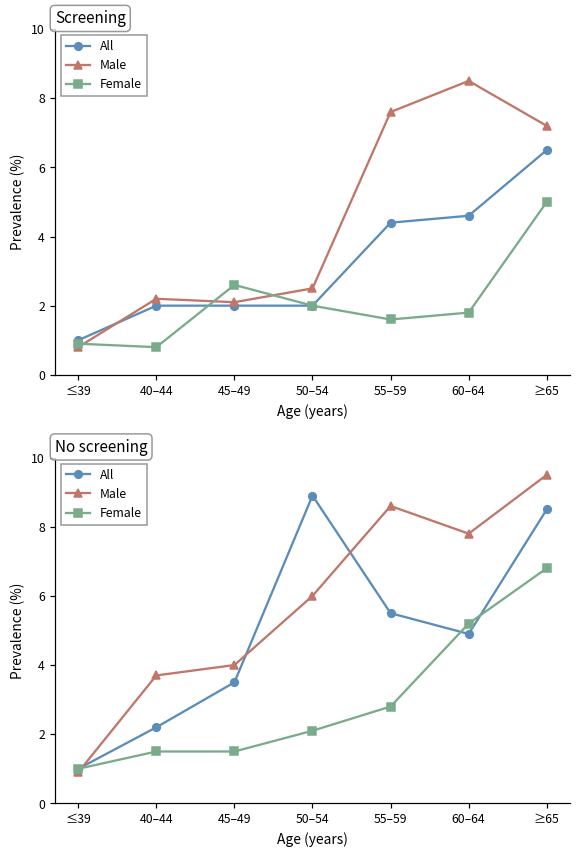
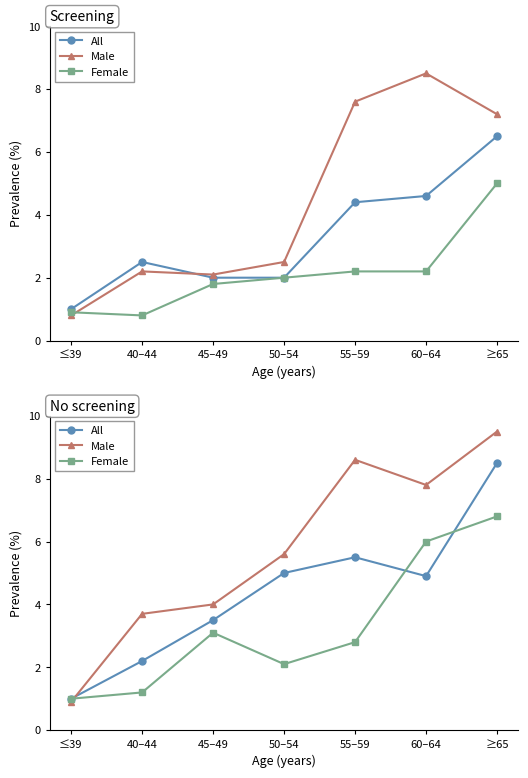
  {
    "Screening": {
      "All": {
        "≤39": 1.0,
-       "40–44": 2.0,
+       "40–44": 2.5,
        "45–49": 2.0,
        "55–59": 4.4,
        "60–64": 4.6,
        "≥65": 6.5
      },
      "Male": {
        "≤39": 0.8,
        "40–44": 2.2,
        "45–49": 2.1,
        "50–54": 2.5,
        "55–59": 7.6,
        "60–64": 8.5,
        "≥65": 7.2
      },
      "Female": {
        "≤39": 0.9,
        "40–44": 0.8,
-       "45–49": 2.6,
-       "55–59": 1.6,
-       "60–64": 1.8,
+       "45–49": 1.8,
+       "55–59": 2.2,
+       "60–64": 2.2,
        "≥65": 5.0
      }
    },
    "No screening": {
      "All": {
        "40–44": 2.2,
        "45–49": 3.5,
-       "50–54": 8.9,
+       "50–54": 5.0,
        "55–59": 5.5,
        "60–64": 4.9,
        "≥65": 8.5
      },
      "Male": {
        "≤39": 0.9,
        "40–44": 3.7,
        "45–49": 4.0,
-       "50–54": 6.0,
+       "50–54": 5.6,
        "55–59": 8.6,
        "60–64": 7.8,
        "≥65": 9.5
      },
      "Female": {
-       "40–44": 1.5,
-       "45–49": 1.5,
+       "40–44": 1.2,
+       "45–49": 3.1,
        "50–54": 2.1,
        "55–59": 2.8,
-       "60–64": 5.2,
+       "60–64": 6.0,
        "≥65": 6.8
      }
    }
  }
